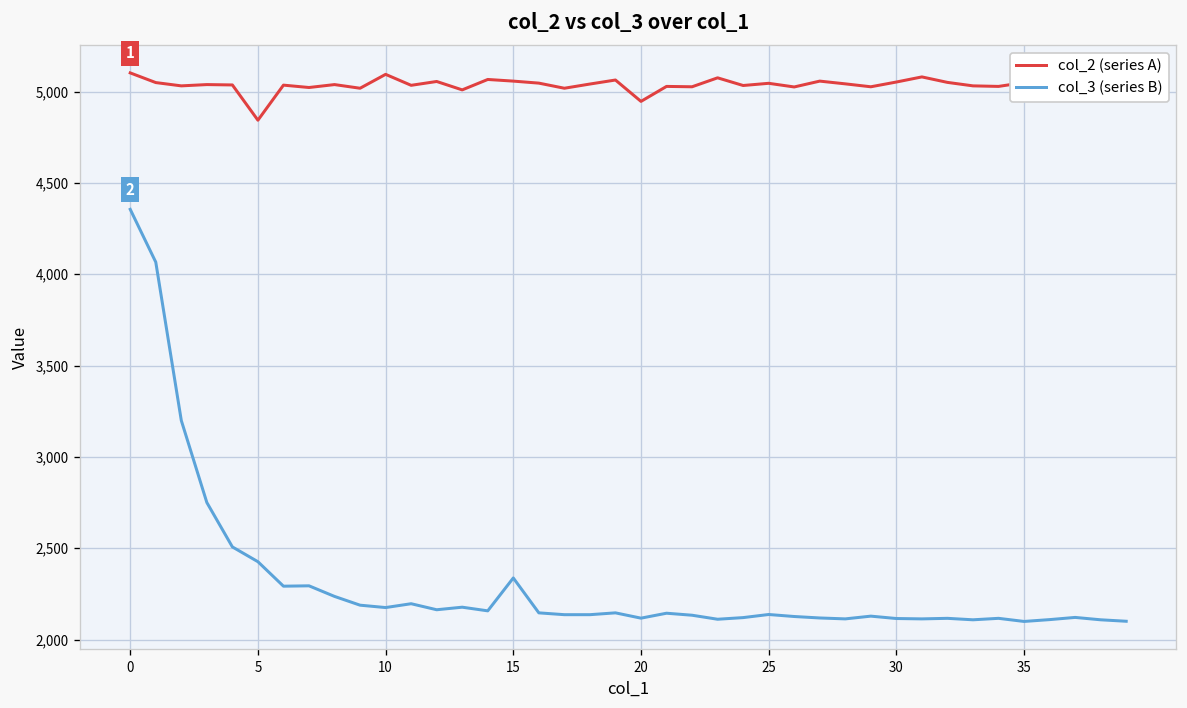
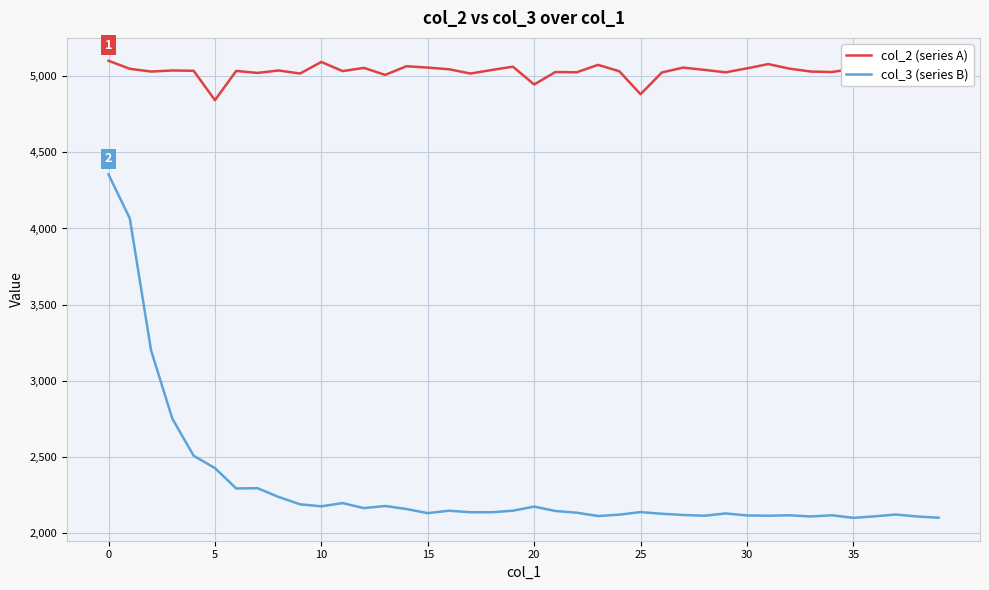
  {
    "col_2 (series A)": {
      "5": "4,840",
      "10": "5,090",
      "15": "5,060",
      "20": "4,950",
-     "25": "5,050",
+     "25": "4,880",
      "30": "5,050"
    },
    "col_3 (series B)": {
      "5": "2,430",
      "10": "2,180",
-     "15": "2,340",
-     "20": "2,120",
+     "15": "2,130",
+     "20": "2,170",
      "25": "2,140",
      "30": "2,120",
      "35": "2,100"
    }
  }
